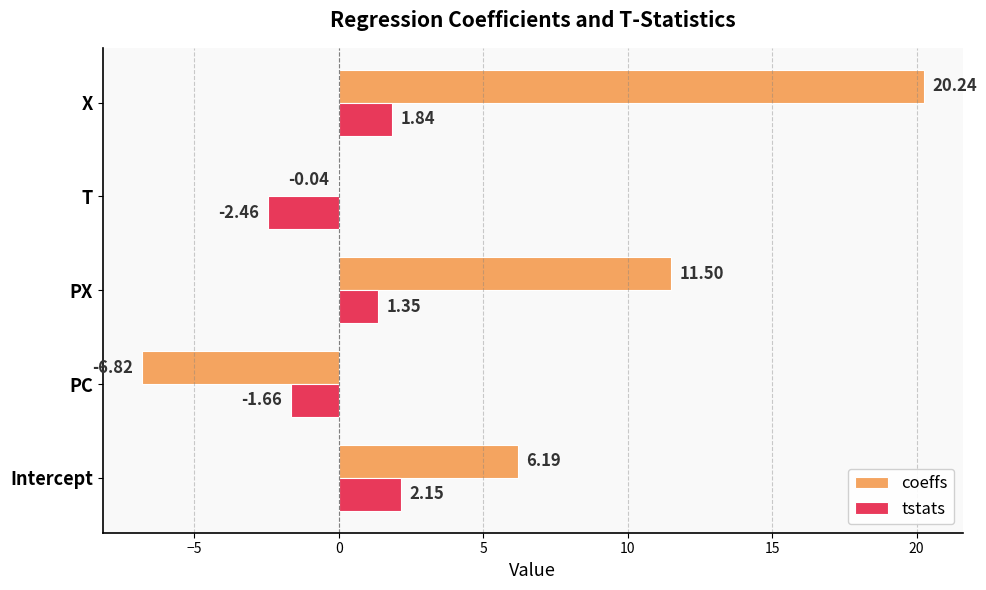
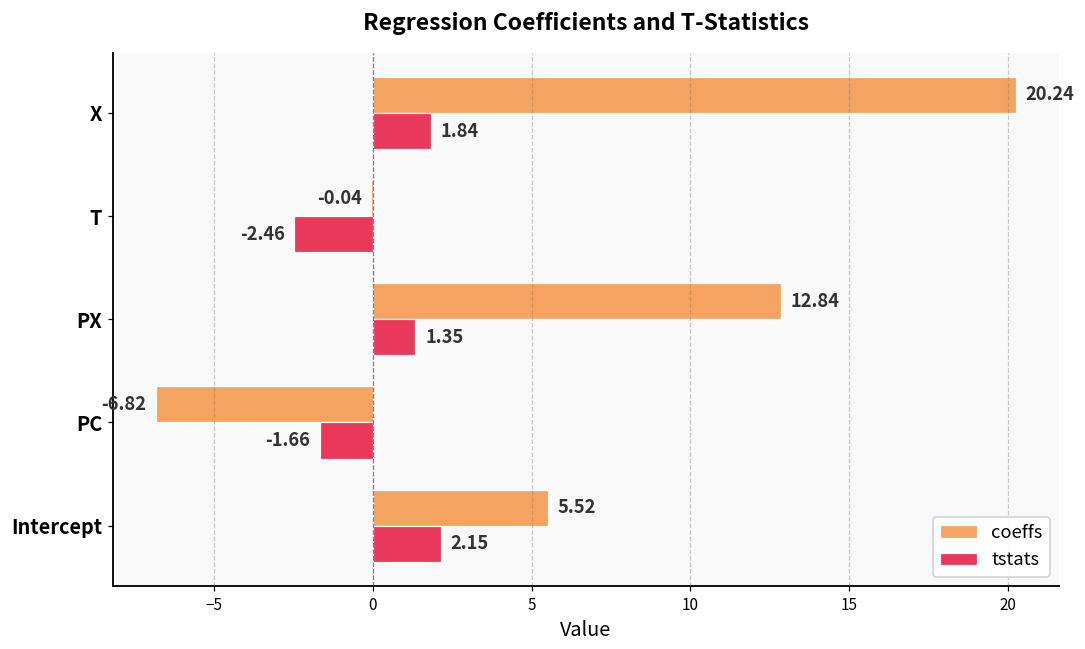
  {
    "coeffs": {
      "X": 20.24,
      "T": -0.04,
-     "PX": 11.50,
+     "PX": 12.84,
      "PC": -6.82,
-     "Intercept": 6.19
+     "Intercept": 5.52
    },
    "tstats": {
      "X": 1.84,
      "T": -2.46,
      "PX": 1.35,
      "PC": -1.66,
      "Intercept": 2.15
    }
  }
